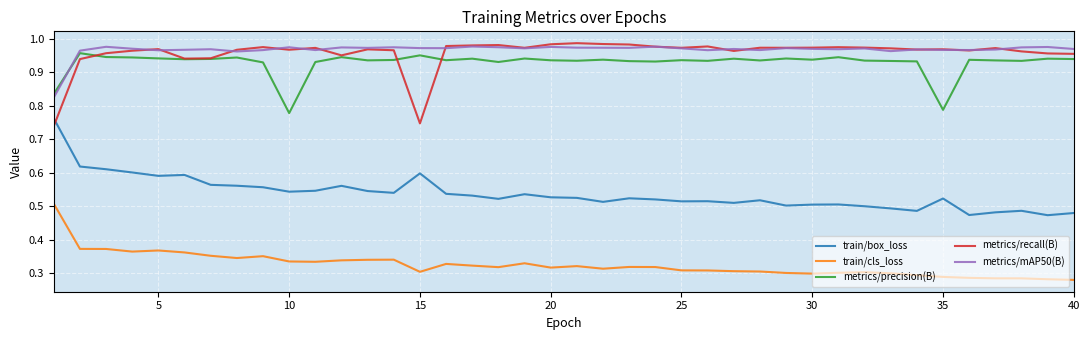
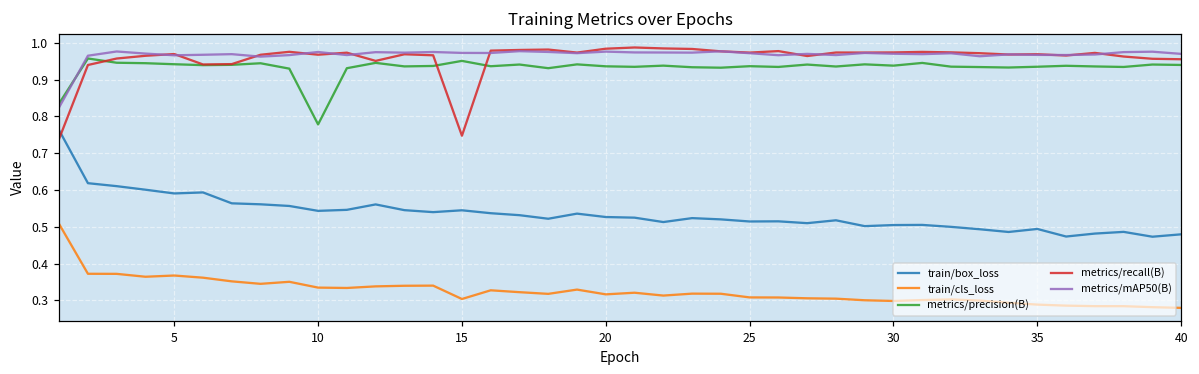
  {
    "train/box_loss": {
      "5": 0.59,
      "10": 0.54,
-     "15": 0.60,
+     "15": 0.54,
      "20": 0.53,
      "25": 0.51,
      "30": 0.50,
-     "35": 0.52,
+     "35": 0.49,
      "40": 0.48
    },
    "train/cls_loss": {
      "5": 0.37,
      "10": 0.33,
      "15": 0.30,
      "20": 0.32,
      "25": 0.31,
      "40": 0.28
    },
    "metrics/precision(B)": {
      "5": 0.94,
      "10": 0.78,
      "15": 0.95,
      "20": 0.94,
      "25": 0.94,
      "30": 0.94,
-     "35": 0.79,
+     "35": 0.94,
      "40": 0.94
    },
    "metrics/recall(B)": {
      "15": 0.75,
      "20": 0.98,
      "40": 0.96
    },
    "metrics/mAP50(B)": {
      "15": 0.97,
      "20": 0.98,
      "40": 0.97
    }
  }
